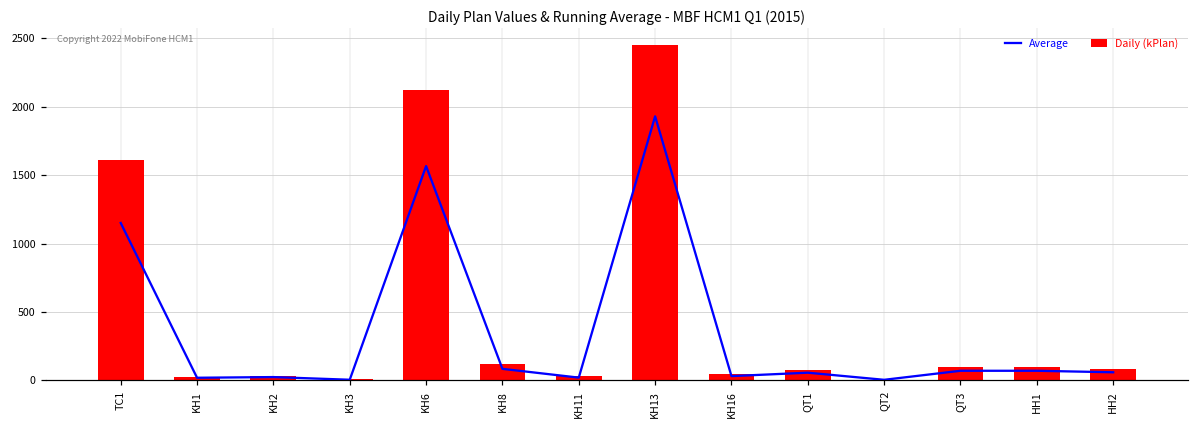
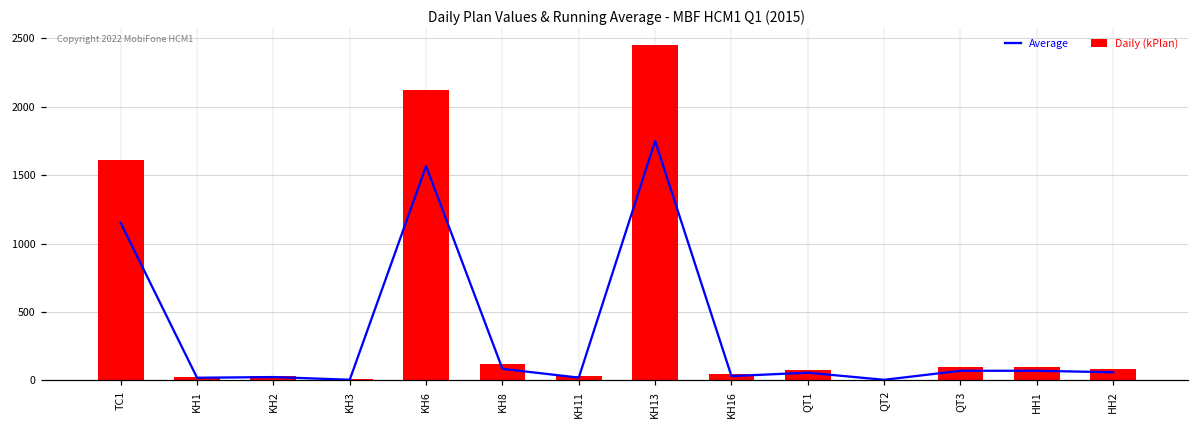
  {
    "Average": {
      "TC1": 1150,
      "KH1": 20,
      "KH2": 30,
      "KH3": 10,
      "KH6": 1570,
      "KH8": 90,
      "KH11": 20,
-     "KH13": 1930,
+     "KH13": 1750,
      "KH16": 30,
      "QT1": 60,
      "QT2": 10,
      "QT3": 70,
      "HH1": 70,
      "HH2": 60
    },
    "Daily (kPlan)": {
      "TC1": 1610,
      "KH1": 30,
      "KH2": 40,
      "KH6": 2130,
      "KH8": 120,
      "KH11": 30,
      "KH13": 2450,
      "KH16": 50,
      "QT1": 80,
      "QT3": 100,
      "HH1": 100,
      "HH2": 90
    }
  }
